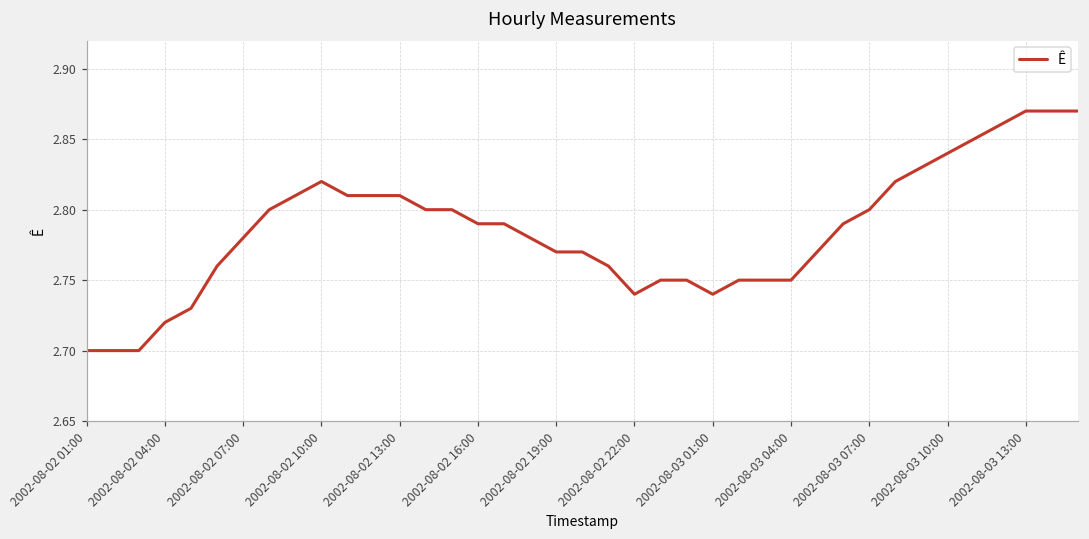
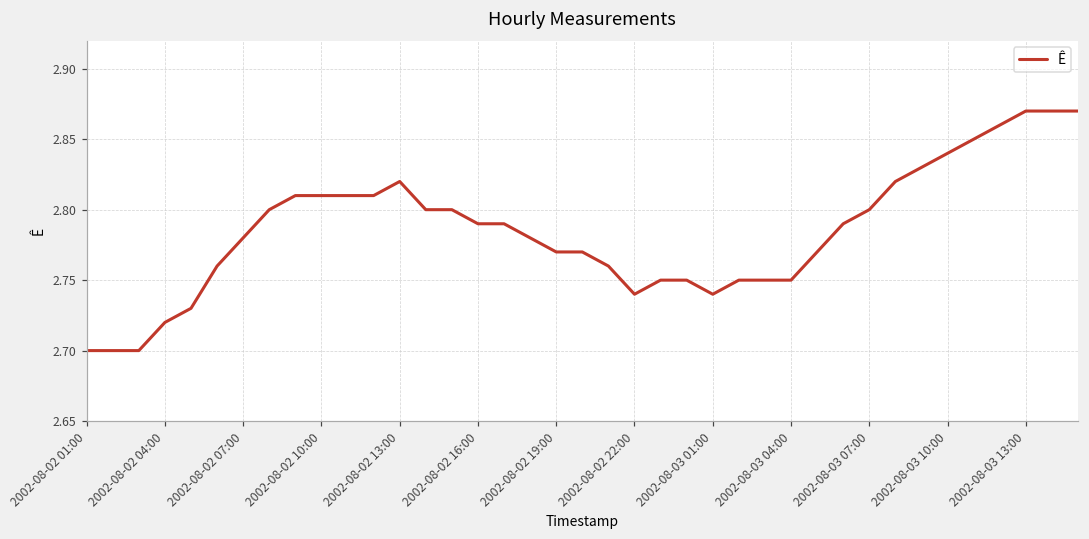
  {
    "2002-08-02 01:00": 2.70,
    "2002-08-02 04:00": 2.72,
    "2002-08-02 07:00": 2.78,
-   "2002-08-02 10:00": 2.82,
-   "2002-08-02 13:00": 2.81,
+   "2002-08-02 10:00": 2.81,
+   "2002-08-02 13:00": 2.82,
    "2002-08-02 16:00": 2.79,
    "2002-08-02 19:00": 2.77,
    "2002-08-02 22:00": 2.74,
    "2002-08-03 01:00": 2.74,
    "2002-08-03 04:00": 2.75,
    "2002-08-03 07:00": 2.80,
    "2002-08-03 10:00": 2.84,
    "2002-08-03 13:00": 2.87
  }
